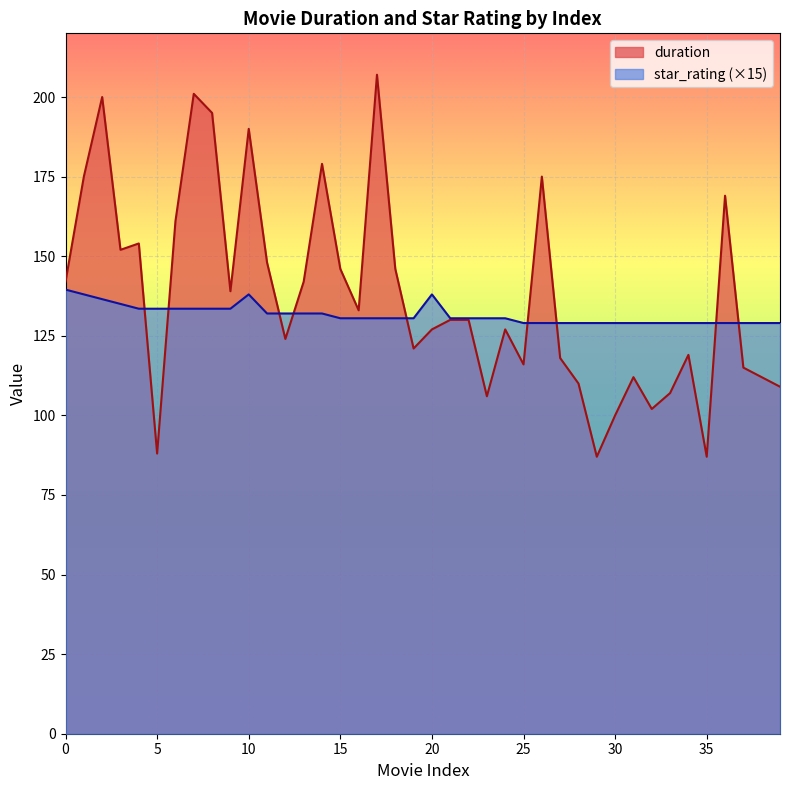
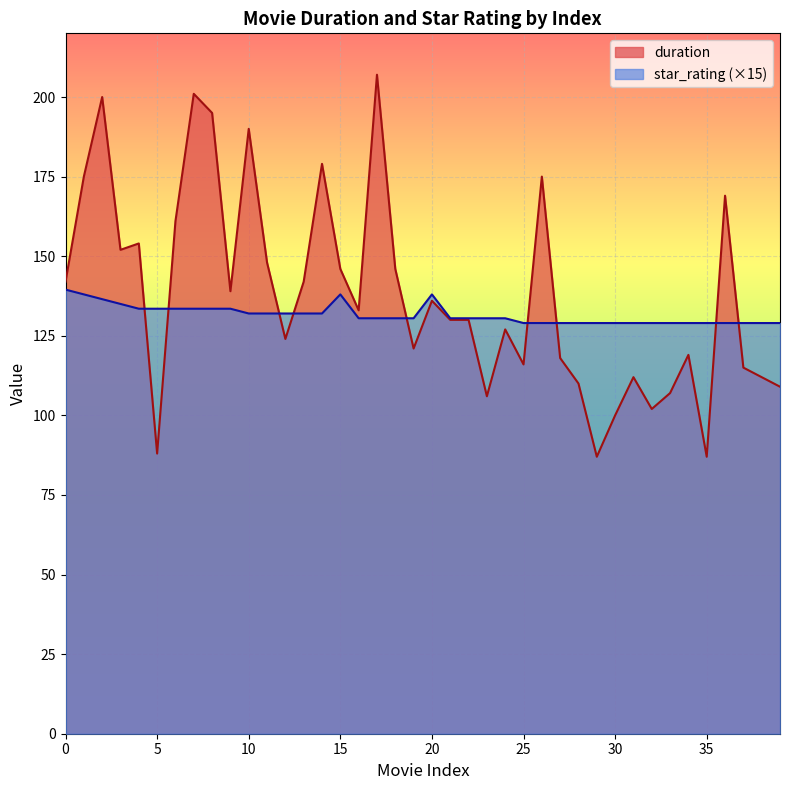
  {
    "duration": {
      "0": 142,
      "5": 88,
      "10": 190,
      "15": 146,
-     "20": 127,
+     "20": 136,
      "25": 116,
      "30": 100,
      "35": 87
    },
    "star_rating (×15)": {
      "0": 140,
      "5": 134,
-     "10": 138,
-     "15": 131,
+     "10": 132,
+     "15": 138,
      "20": 138,
      "25": 129,
      "30": 129,
      "35": 129
    }
  }
